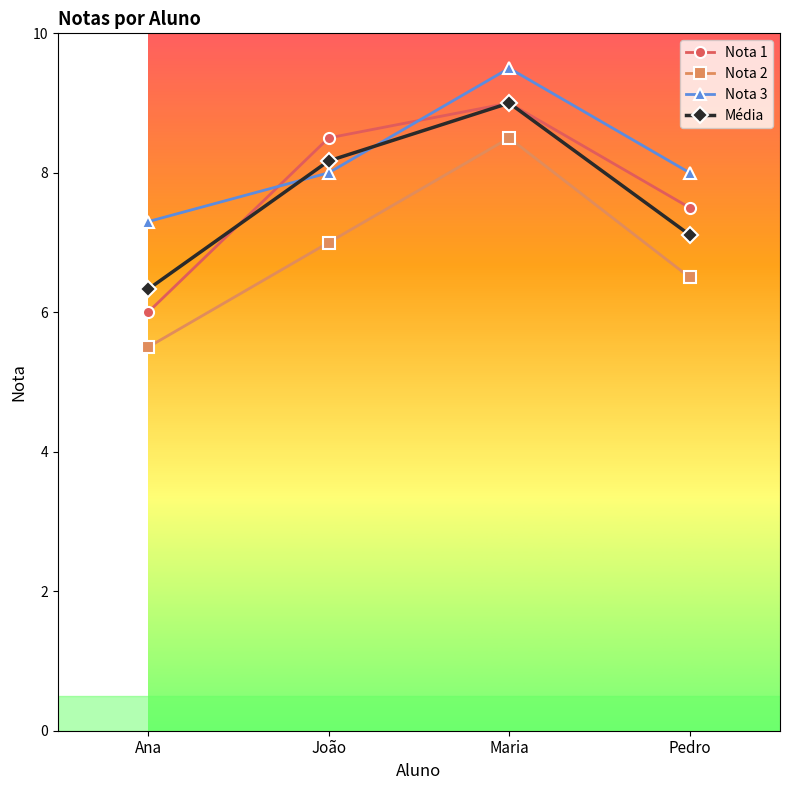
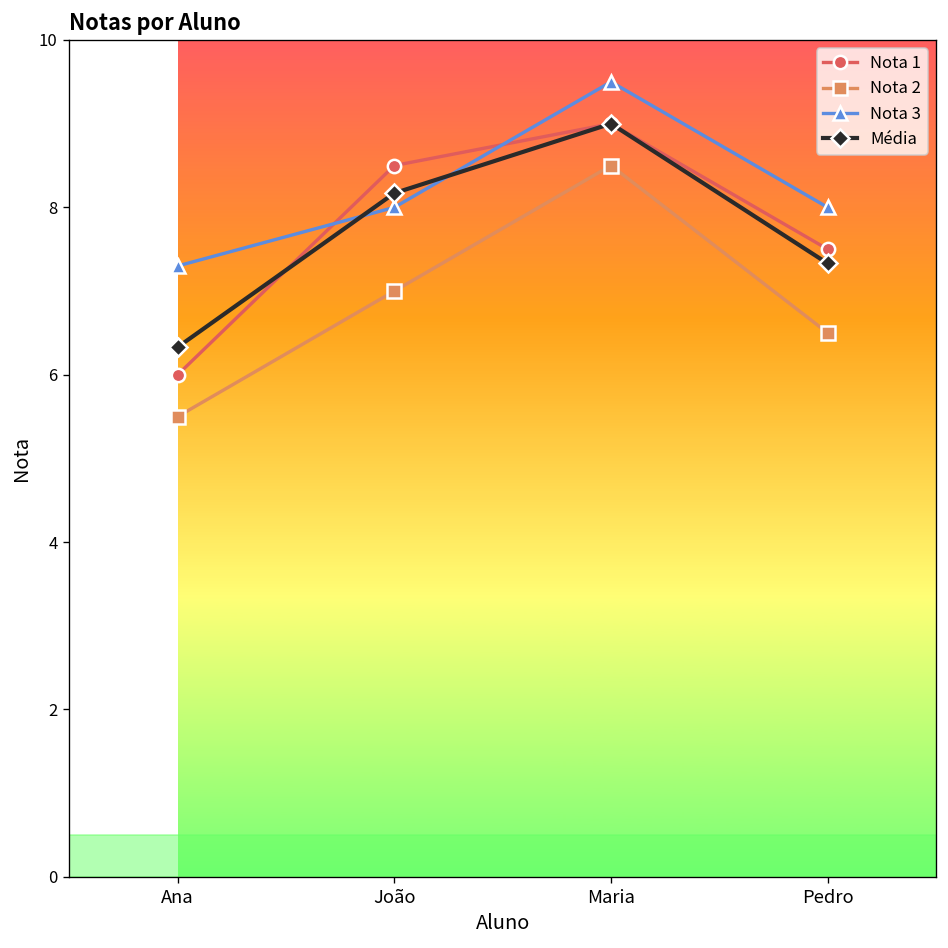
  {
    "Nota 3": {
      "Ana": 7.3,
      "João": 8.0,
      "Maria": 9.5,
      "Pedro": 8.0
    },
    "Média": {
      "Ana": 6.3,
      "João": 8.2,
-     "Pedro": 7.1
+     "Pedro": 7.3
    }
  }
